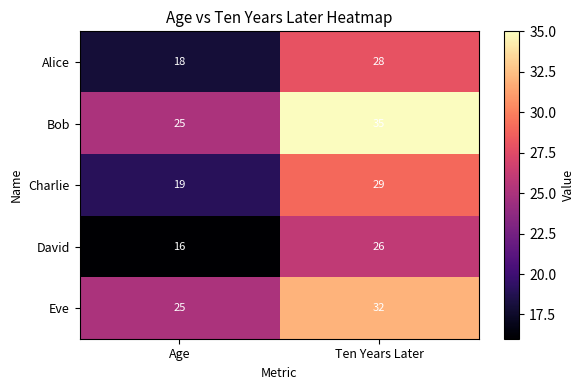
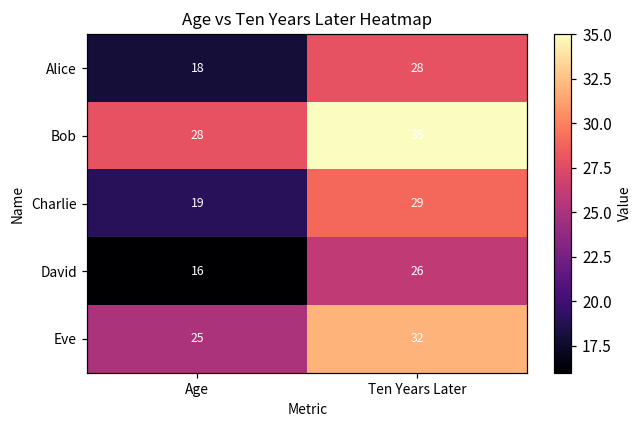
  {
    "Alice": {
      "Age": 18,
      "Ten Years Later": 28
    },
    "Bob": {
-     "Age": 25,
+     "Age": 28,
      "Ten Years Later": 35
    },
    "Charlie": {
      "Age": 19,
      "Ten Years Later": 29
    },
    "David": {
      "Age": 16,
      "Ten Years Later": 26
    },
    "Eve": {
      "Age": 25,
      "Ten Years Later": 32
    }
  }
